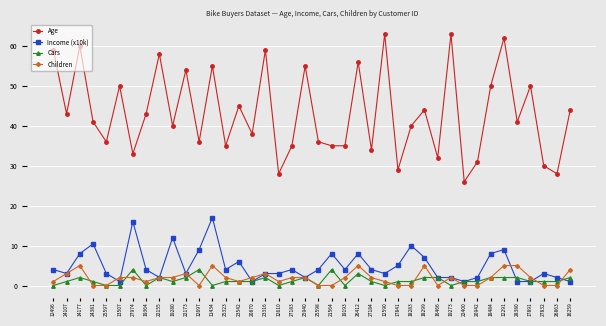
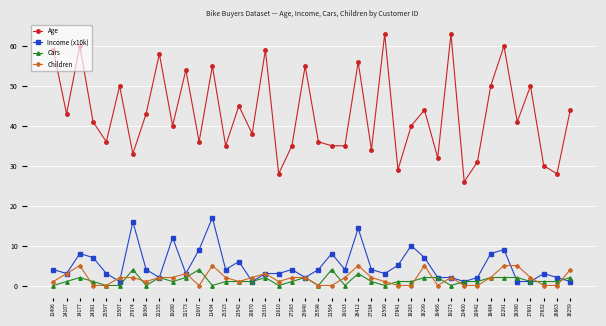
  {
    "Age": {
      "24107": 43,
      "24381": 41,
      "25597": 36,
      "13507": 50,
      "27974": 33,
      "19364": 43,
      "22155": 58,
      "19280": 40,
      "22173": 54,
      "12697": 36,
      "11434": 55,
      "25323": 35,
      "23542": 45,
      "20870": 38,
      "23316": 59,
      "12610": 28,
      "27183": 35,
      "25940": 55,
      "25598": 36,
      "21564": 35,
      "19193": 35,
      "26412": 56,
      "27184": 34,
      "12590": 63,
      "17841": 29,
      "18283": 40,
      "18299": 44,
      "16466": 32,
      "19273": 63,
      "22400": 26,
      "20942": 31,
      "18484": 50,
-     "12291": 62,
+     "12291": 60,
      "28380": 41,
      "17891": 50,
      "27832": 30,
      "26863": 28,
      "16259": 44
    },
    "Income (x10k)": {
      "12496": 4,
      "14177": 8,
-     "24381": 10,
+     "24381": 7,
      "25597": 3,
      "13507": 1,
      "27974": 16,
      "19364": 4,
      "19280": 12,
      "12697": 9,
      "11434": 17,
      "25323": 4,
      "23542": 6,
      "12610": 3,
      "27183": 4,
      "25598": 4,
      "21564": 8,
      "19193": 4,
-     "26412": 8,
+     "26412": 14,
      "27184": 4,
      "12590": 3,
      "17841": 5,
      "18283": 10,
      "18299": 7,
      "20942": 2,
      "18484": 8,
      "12291": 9,
      "28380": 1,
      "27832": 3,
      "26863": 2,
      "16259": 1
    },
    "Cars": {
      "12496": 0,
      "24107": 1,
      "14177": 2,
      "24381": 1,
      "13507": 0,
      "27974": 4,
      "19364": 0,
      "19280": 1,
      "22173": 2,
      "12697": 4,
      "11434": 0,
      "25323": 1,
      "23316": 2,
      "12610": 0,
      "27183": 1,
      "21564": 4,
      "19193": 0,
      "26412": 3,
      "27184": 1,
      "12590": 0,
      "17841": 1,
      "18283": 1,
      "18299": 2,
      "19273": 0,
      "20942": 1,
      "12291": 2,
      "28380": 2,
      "27832": 1,
      "26863": 1,
      "16259": 2
    },
    "Children": {
      "12496": 1,
      "14177": 5,
      "24381": 0,
      "13507": 2,
      "27974": 2,
      "19364": 1,
      "19280": 2,
      "12697": 0,
      "11434": 5,
      "25323": 2,
      "20870": 2,
      "12610": 1,
      "27183": 2,
      "21564": 0,
      "19193": 2,
      "26412": 5,
      "27184": 2,
      "12590": 1,
      "17841": 0,
      "18283": 0,
      "18299": 5,
      "16466": 0,
      "22400": 0,
      "20942": 0,
      "12291": 5,
      "28380": 5,
      "17891": 2,
      "27832": 0,
      "26863": 0,
      "16259": 4
    }
  }
